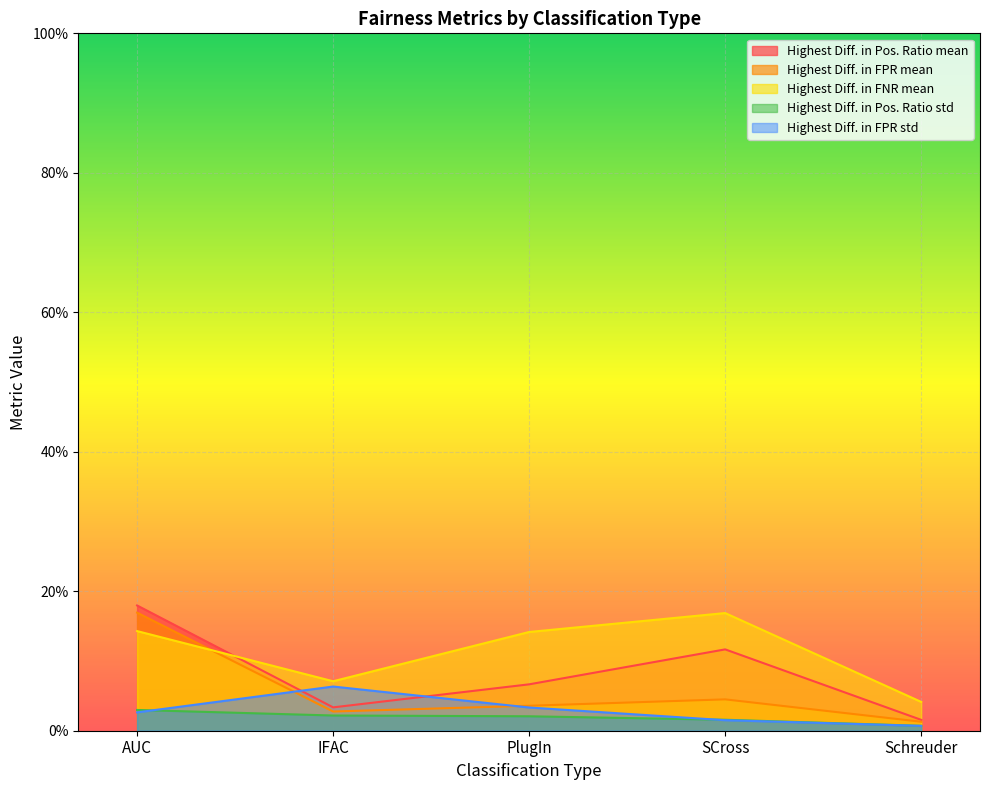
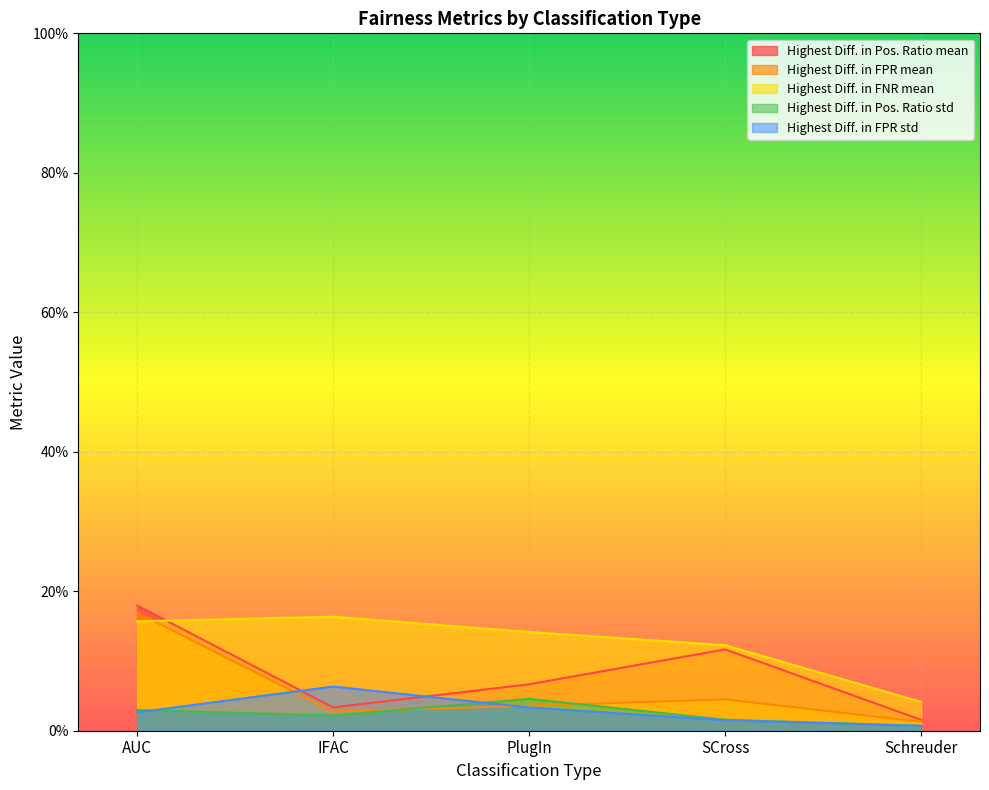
  {
    "Highest Diff. in Pos. Ratio mean": {
      "AUC": "18%",
      "IFAC": "3%",
      "PlugIn": "7%",
      "SCross": "12%"
    },
    "Highest Diff. in FPR mean": {
      "AUC": "17%",
      "IFAC": "3%",
      "SCross": "4%"
    },
    "Highest Diff. in FNR mean": {
-     "AUC": "14%",
-     "IFAC": "7%",
+     "AUC": "16%",
+     "IFAC": "16%",
      "PlugIn": "14%",
-     "SCross": "17%",
+     "SCross": "12%",
      "Schreuder": "4%"
    },
    "Highest Diff. in Pos. Ratio std": {
      "IFAC": "2%",
-     "PlugIn": "2%"
+     "PlugIn": "5%"
    },
    "Highest Diff. in FPR std": {
      "IFAC": "6%"
    }
  }
